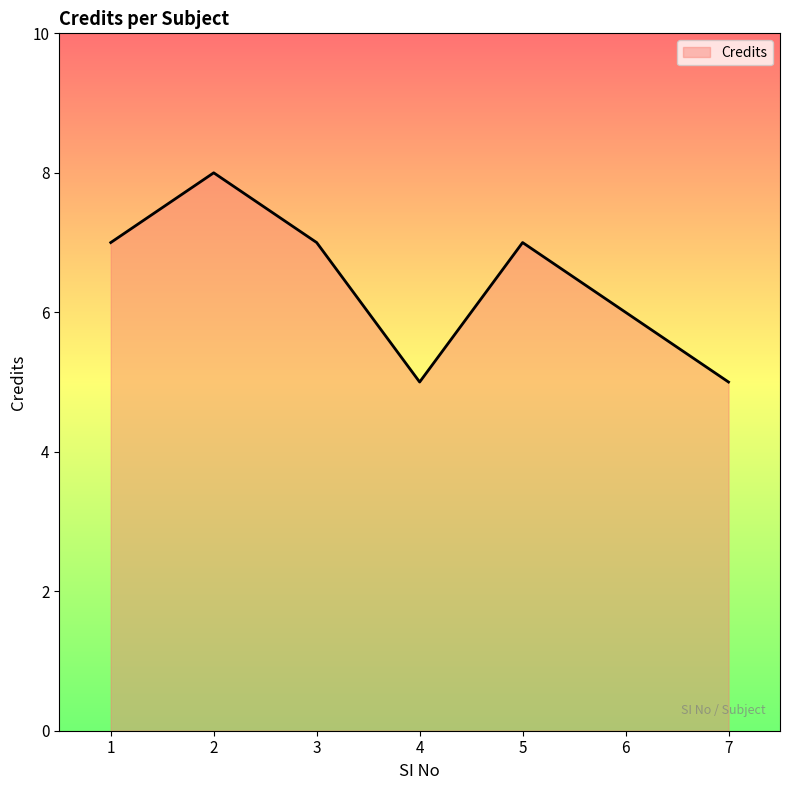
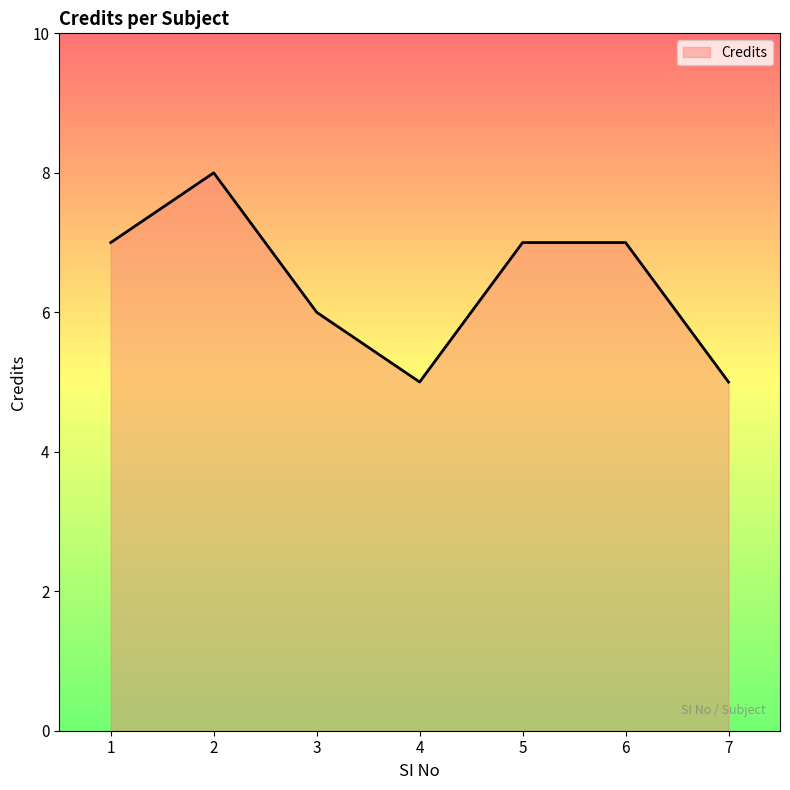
  {
    "1": 7,
    "2": 8,
-   "3": 7,
+   "3": 6,
    "4": 5,
    "5": 7,
-   "6": 6,
+   "6": 7,
    "7": 5
  }
